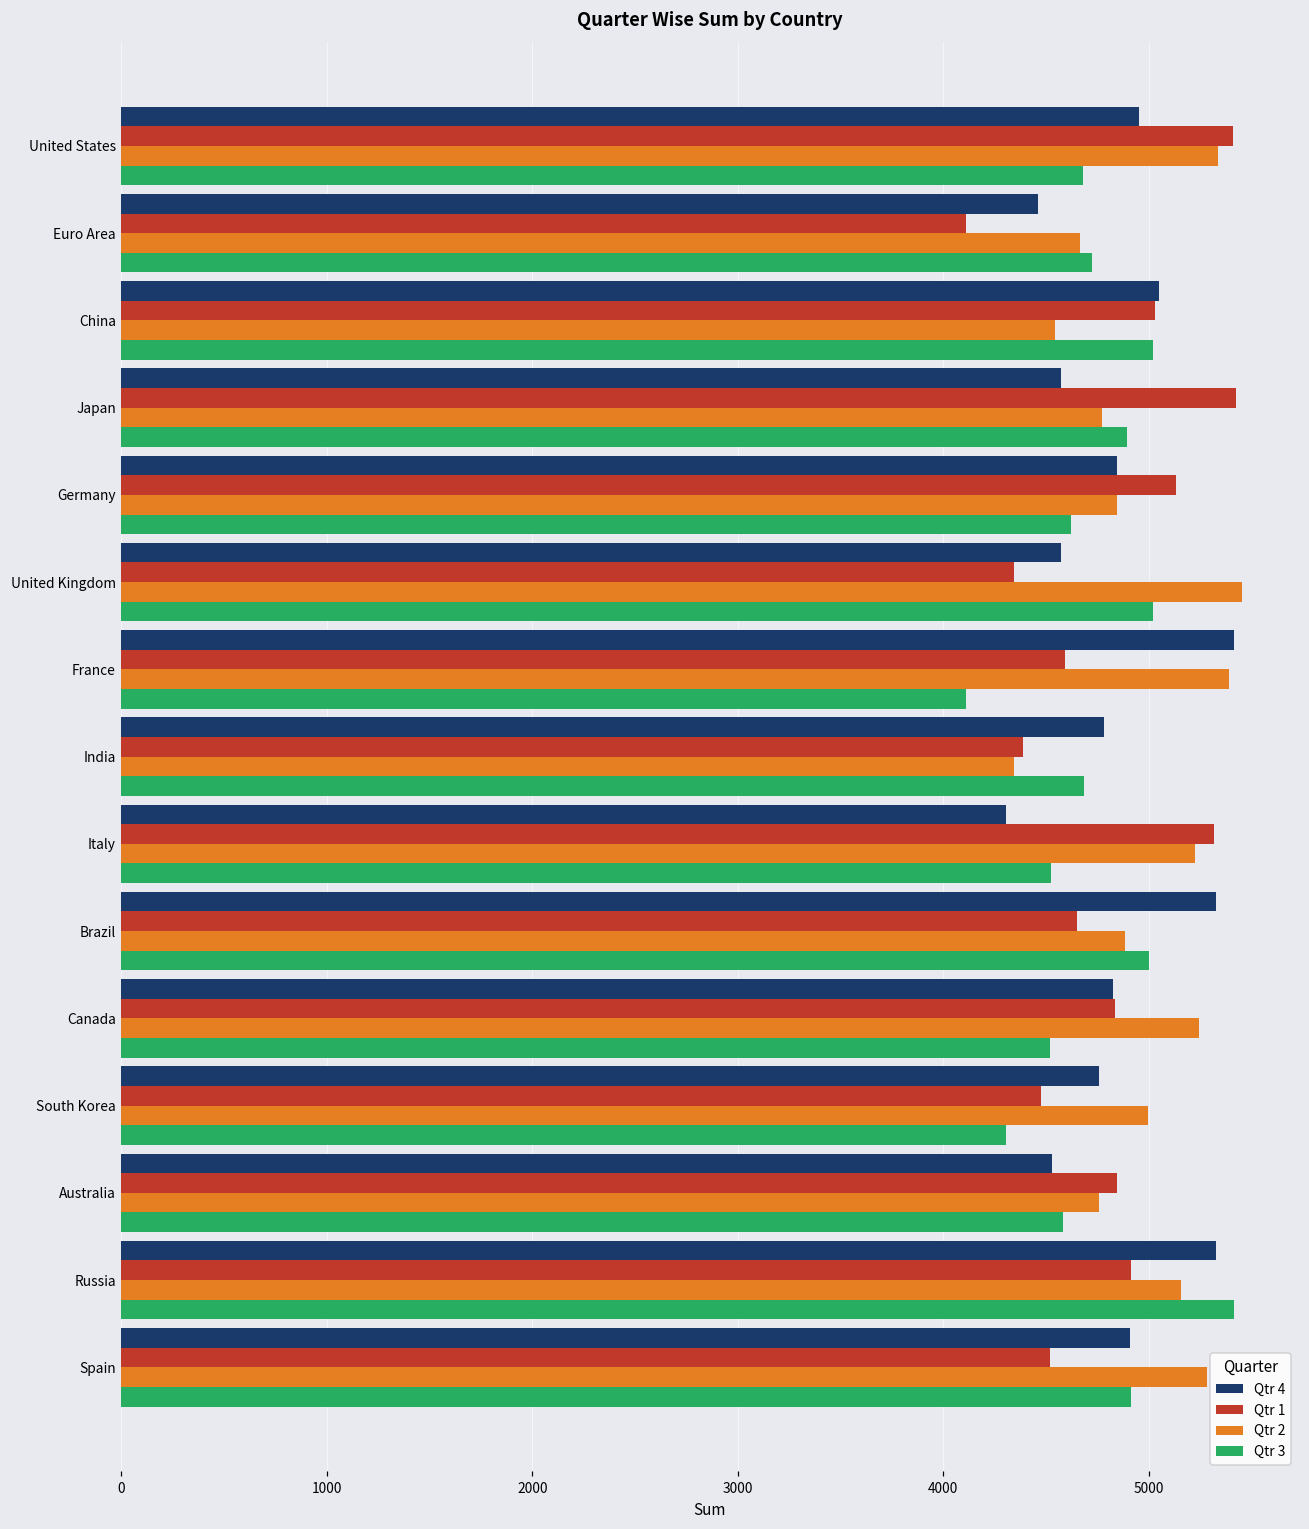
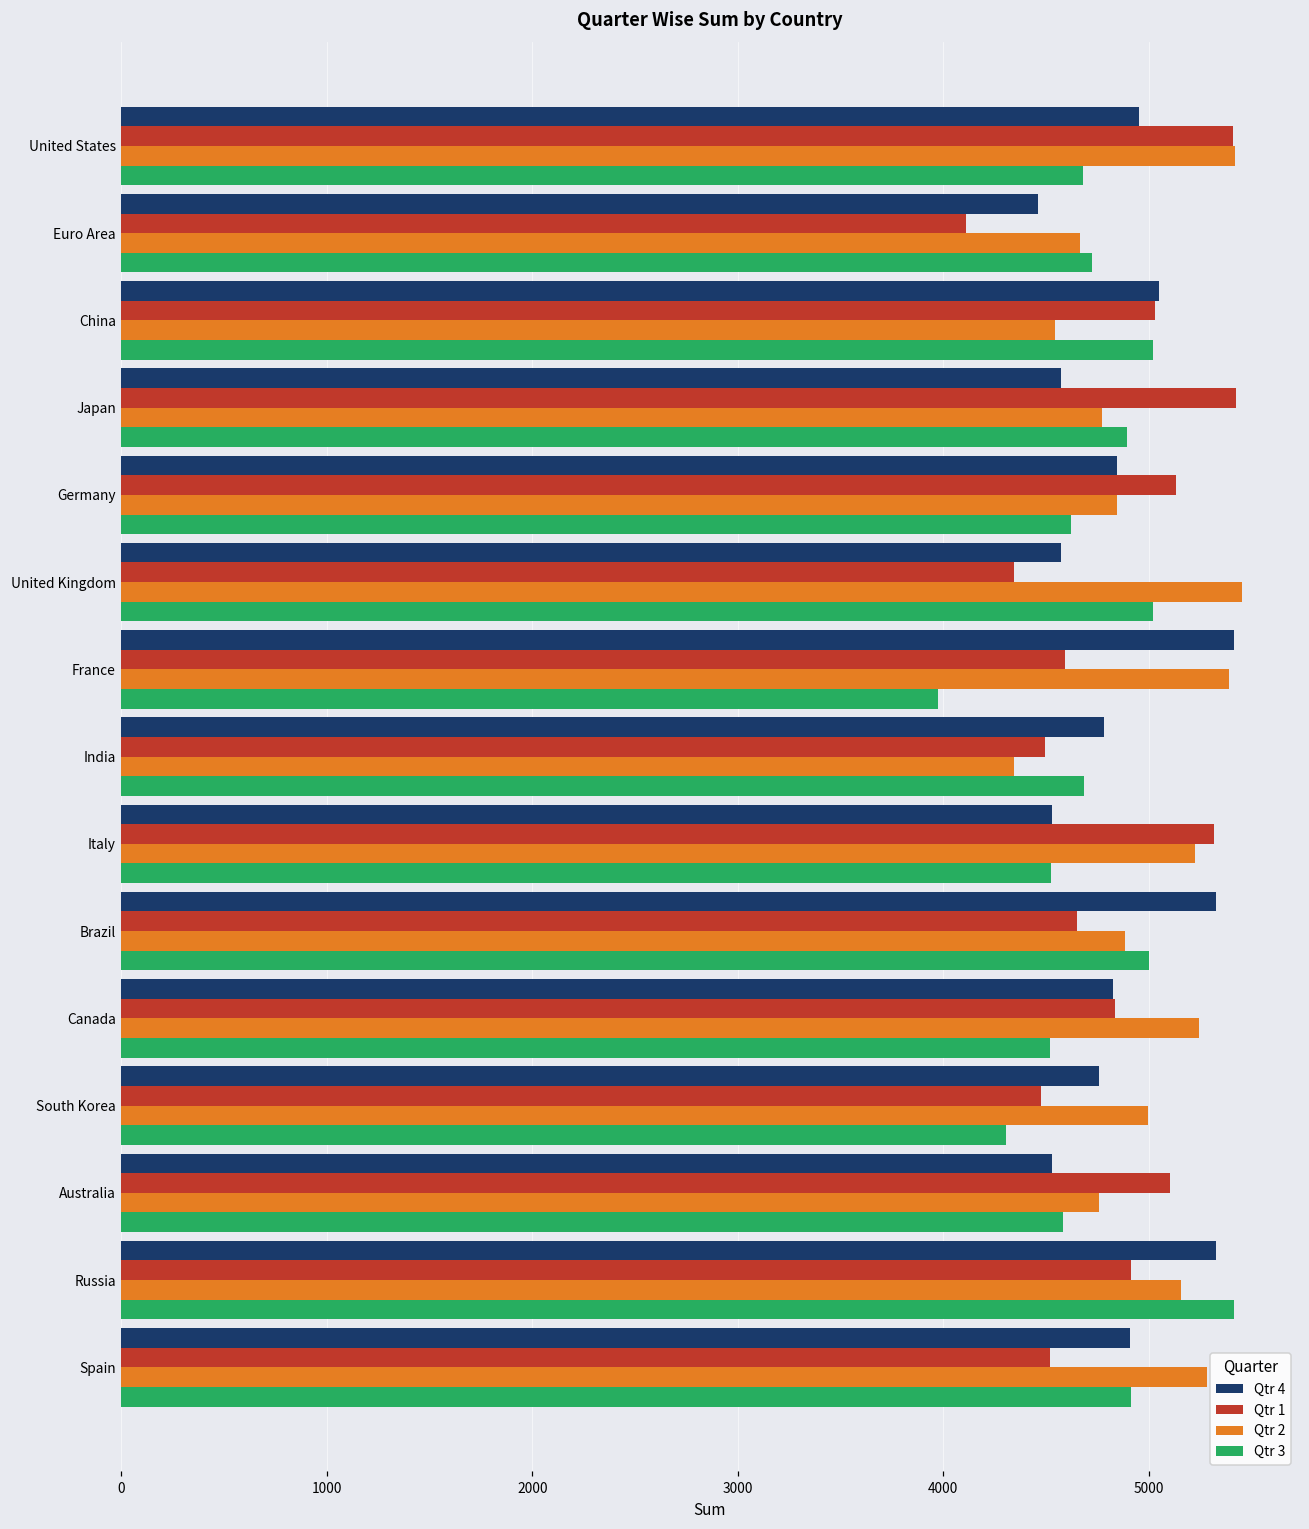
  {
    "Qtr 4": {
      "United States": 4950,
      "Euro Area": 4460,
      "China": 5050,
      "Japan": 4570,
      "Germany": 4840,
      "United Kingdom": 4570,
      "France": 5410,
      "India": 4780,
-     "Italy": 4310,
+     "Italy": 4530,
      "Brazil": 5330,
      "Canada": 4820,
      "South Korea": 4760,
      "Australia": 4530,
      "Russia": 5330,
      "Spain": 4910
    },
    "Qtr 1": {
      "United States": 5410,
      "Euro Area": 4110,
      "China": 5030,
      "Japan": 5430,
      "Germany": 5130,
      "United Kingdom": 4340,
      "France": 4590,
-     "India": 4390,
+     "India": 4490,
      "Italy": 5320,
      "Brazil": 4650,
      "Canada": 4840,
      "South Korea": 4480,
-     "Australia": 4850,
+     "Australia": 5100,
      "Russia": 4920,
      "Spain": 4520
    },
    "Qtr 2": {
-     "United States": 5340,
+     "United States": 5420,
      "Euro Area": 4660,
      "China": 4540,
      "Japan": 4770,
      "Germany": 4850,
      "United Kingdom": 5450,
      "France": 5390,
      "India": 4340,
      "Italy": 5230,
      "Brazil": 4880,
      "Canada": 5240,
      "South Korea": 5000,
      "Australia": 4760,
      "Russia": 5160,
      "Spain": 5280
    },
    "Qtr 3": {
      "United States": 4680,
      "Euro Area": 4720,
      "China": 5020,
      "Japan": 4900,
      "Germany": 4620,
      "United Kingdom": 5020,
-     "France": 4110,
+     "France": 3970,
      "India": 4690,
      "Italy": 4530,
      "Brazil": 5000,
      "Canada": 4520,
      "South Korea": 4310,
      "Australia": 4580,
      "Russia": 5420,
      "Spain": 4910
    }
  }
